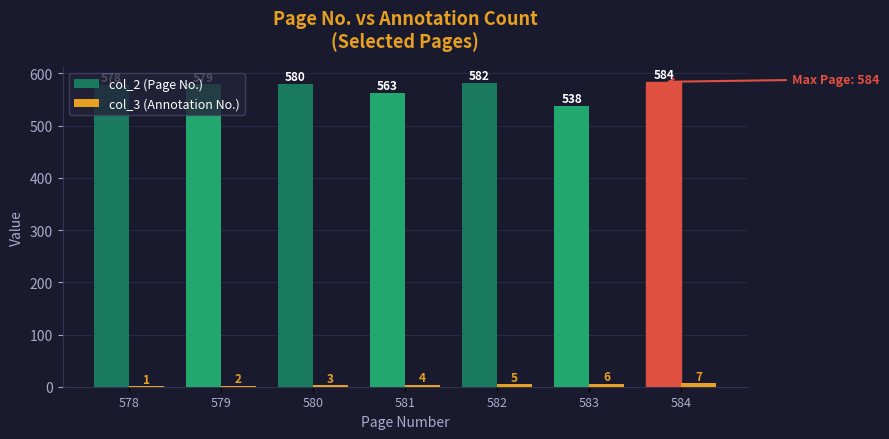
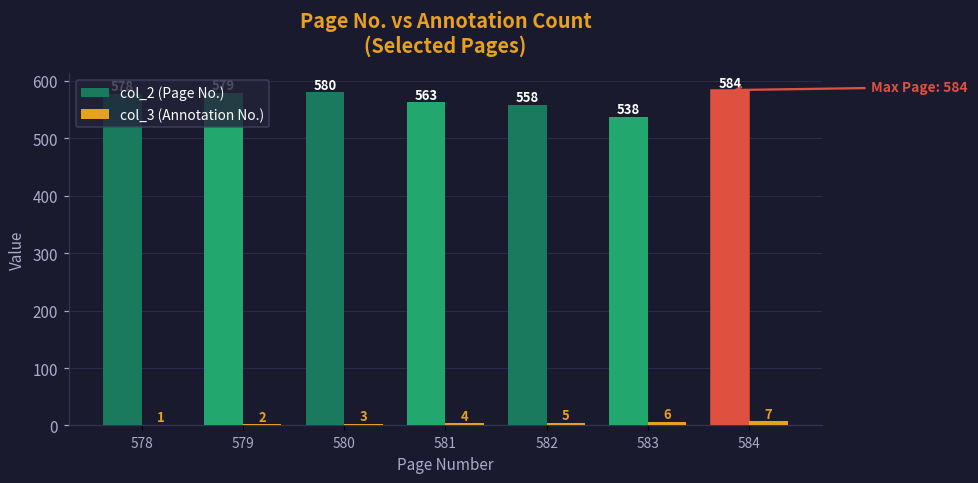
  {
    "col_2 (Page No.)": {
      "580": 580,
      "581": 563,
-     "582": 582,
+     "582": 558,
      "583": 538,
      "584": 584
    },
    "col_3 (Annotation No.)": {
      "578": 1,
      "579": 2,
      "580": 3,
      "581": 4,
      "582": 5,
      "583": 6,
      "584": 7
    }
  }
